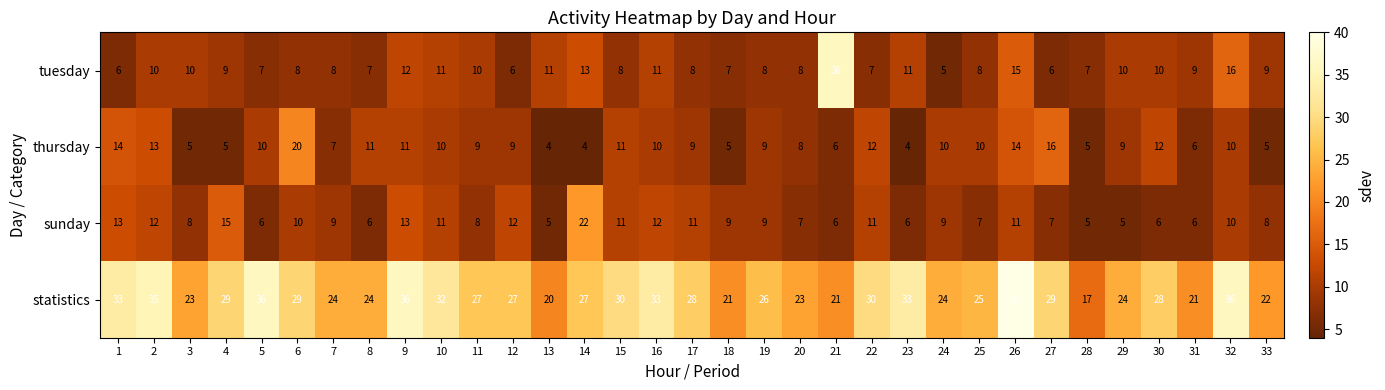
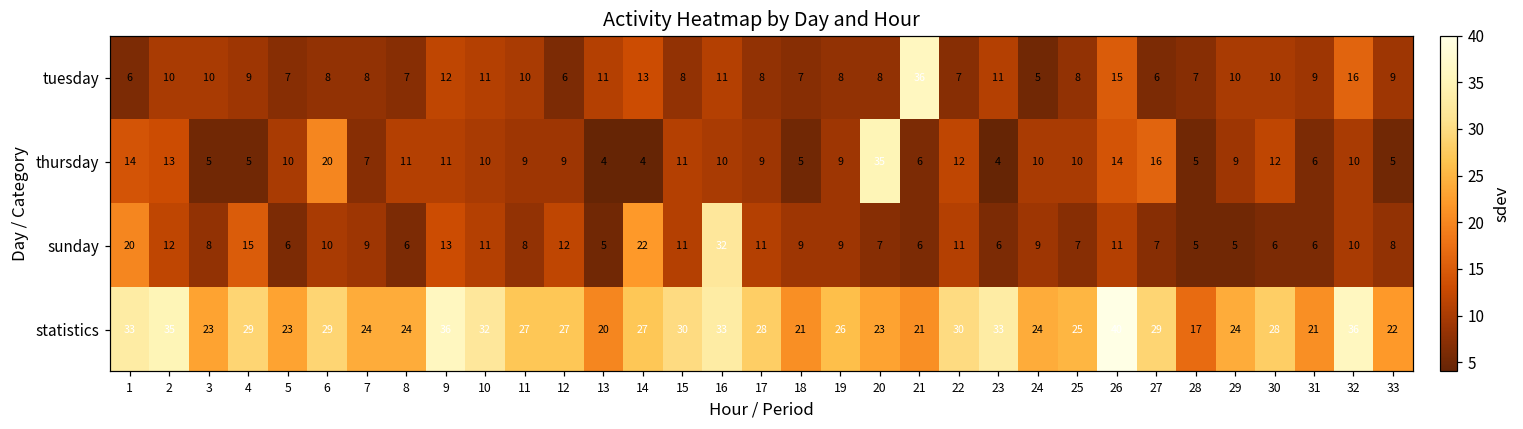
  {
    "tuesday": {
      "1": 6,
      "2": 10,
      "3": 10,
      "4": 9,
      "5": 7,
      "6": 8,
      "7": 8,
      "8": 7,
      "9": 12,
      "10": 11,
      "11": 10,
      "12": 6,
      "13": 11,
      "14": 13,
      "15": 8,
      "16": 11,
      "17": 8,
      "18": 7,
      "19": 8,
      "20": 8,
      "21": 36,
      "22": 7,
      "23": 11,
      "24": 5,
      "25": 8,
      "26": 15,
      "27": 6,
      "28": 7,
      "29": 10,
      "30": 10,
      "31": 9,
      "32": 16,
      "33": 9
    },
    "thursday": {
      "1": 14,
      "2": 13,
      "3": 5,
      "4": 5,
      "5": 10,
      "6": 20,
      "7": 7,
      "8": 11,
      "9": 11,
      "10": 10,
      "11": 9,
      "12": 9,
      "13": 4,
      "14": 4,
      "15": 11,
      "16": 10,
      "17": 9,
      "18": 5,
      "19": 9,
-     "20": 8,
+     "20": 35,
      "21": 6,
      "22": 12,
      "23": 4,
      "24": 10,
      "25": 10,
      "26": 14,
      "27": 16,
      "28": 5,
      "29": 9,
      "30": 12,
      "31": 6,
      "32": 10,
      "33": 5
    },
    "sunday": {
-     "1": 13,
+     "1": 20,
      "2": 12,
      "3": 8,
      "4": 15,
      "5": 6,
      "6": 10,
      "7": 9,
      "8": 6,
      "9": 13,
      "10": 11,
      "11": 8,
      "12": 12,
      "13": 5,
      "14": 22,
      "15": 11,
-     "16": 12,
+     "16": 32,
      "17": 11,
      "18": 9,
      "19": 9,
      "20": 7,
      "21": 6,
      "22": 11,
      "23": 6,
      "24": 9,
      "25": 7,
      "26": 11,
      "27": 7,
      "28": 5,
      "29": 5,
      "30": 6,
      "31": 6,
      "32": 10,
      "33": 8
    },
    "statistics": {
      "1": 33,
      "2": 35,
      "3": 23,
      "4": 29,
-     "5": 36,
+     "5": 23,
      "6": 29,
      "7": 24,
      "8": 24,
      "9": 36,
      "10": 32,
      "11": 27,
      "12": 27,
      "13": 20,
      "14": 27,
      "15": 30,
      "16": 33,
      "17": 28,
      "18": 21,
      "19": 26,
      "20": 23,
      "21": 21,
      "22": 30,
      "23": 33,
      "24": 24,
      "25": 25,
      "27": 29,
      "28": 17,
      "29": 24,
      "30": 28,
      "31": 21,
      "32": 36,
      "33": 22
    }
  }
